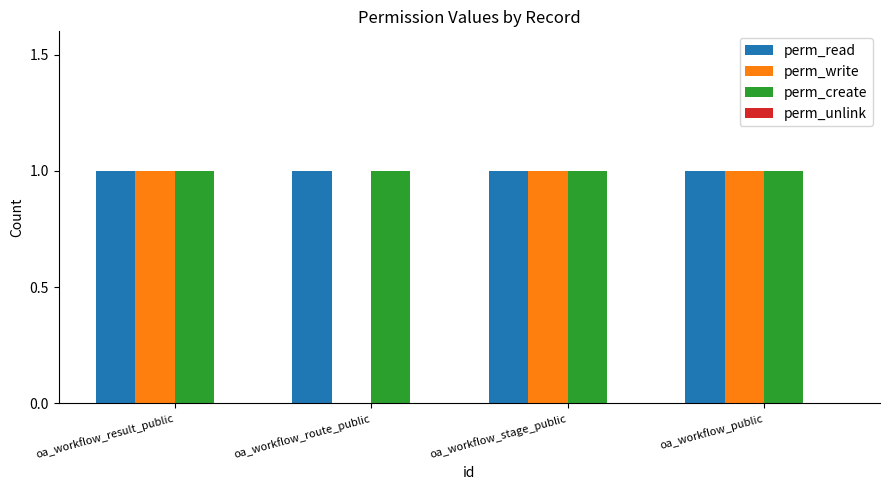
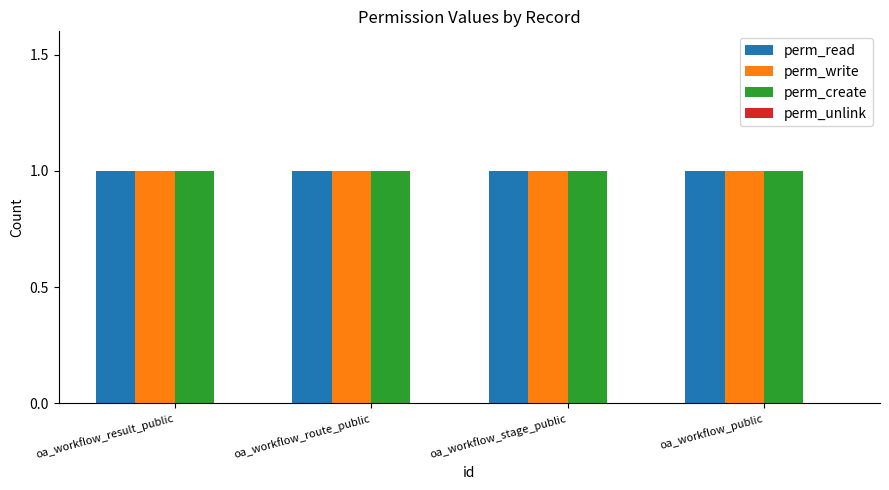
  {
    "perm_read": {
      "oa_workflow_result_public": 1,
      "oa_workflow_route_public": 1,
      "oa_workflow_stage_public": 1,
      "oa_workflow_public": 1
    },
    "perm_write": {
      "oa_workflow_result_public": 1,
-     "oa_workflow_route_public": 0,
+     "oa_workflow_route_public": 1,
      "oa_workflow_stage_public": 1,
      "oa_workflow_public": 1
    },
    "perm_create": {
      "oa_workflow_result_public": 1,
      "oa_workflow_route_public": 1,
      "oa_workflow_stage_public": 1,
      "oa_workflow_public": 1
    },
    "perm_unlink": {
      "oa_workflow_result_public": 0,
      "oa_workflow_route_public": 0,
      "oa_workflow_stage_public": 0,
      "oa_workflow_public": 0
    }
  }
